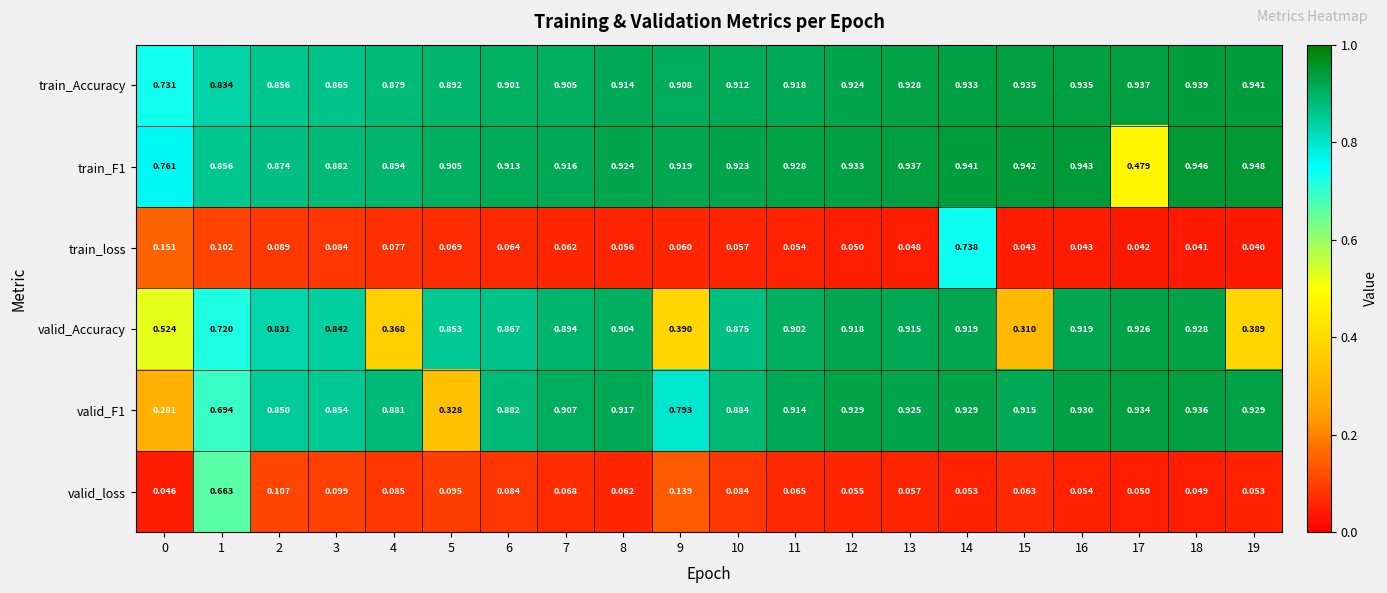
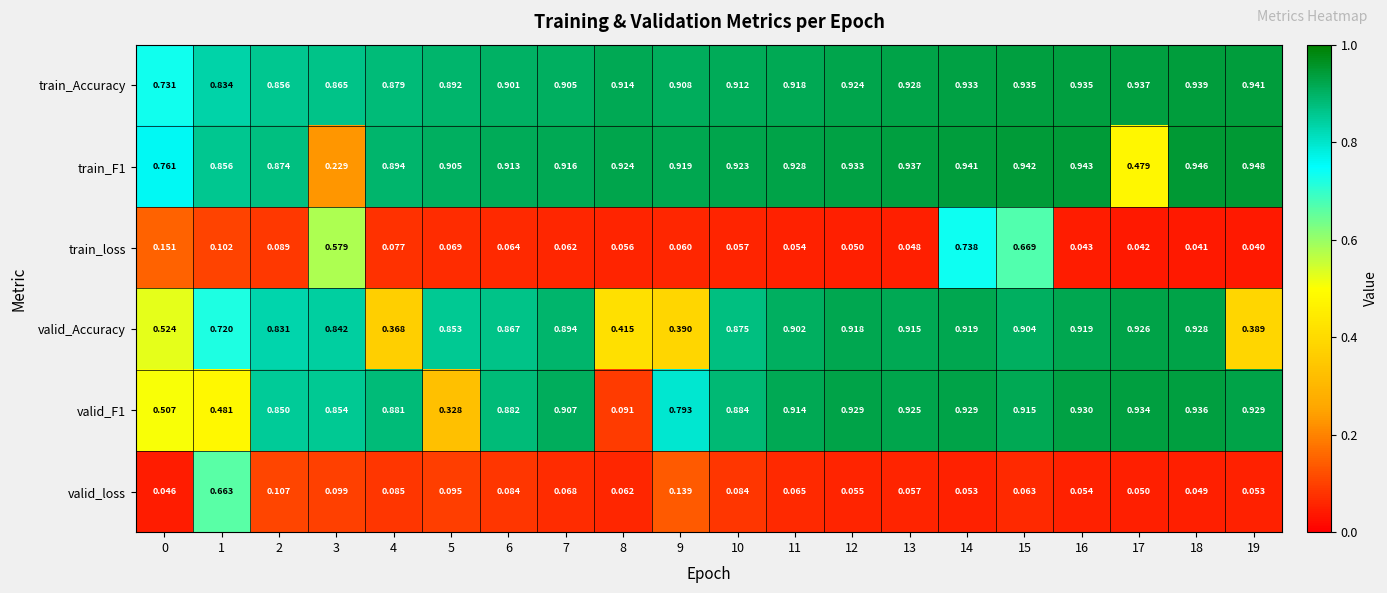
  {
    "train_Accuracy": {
      "0": 0.731,
      "1": 0.834,
      "2": 0.856,
      "3": 0.865,
      "4": 0.879,
      "5": 0.892,
      "6": 0.901,
      "7": 0.905,
      "8": 0.914,
      "9": 0.908,
      "10": 0.912,
      "11": 0.918,
      "12": 0.924,
      "13": 0.928,
      "14": 0.933,
      "15": 0.935,
      "16": 0.935,
      "17": 0.937,
      "18": 0.939,
      "19": 0.941
    },
    "train_F1": {
      "0": 0.761,
      "1": 0.856,
      "2": 0.874,
-     "3": 0.882,
+     "3": 0.229,
      "4": 0.894,
      "5": 0.905,
      "6": 0.913,
      "7": 0.916,
      "8": 0.924,
      "9": 0.919,
      "10": 0.923,
      "11": 0.928,
      "12": 0.933,
      "13": 0.937,
      "14": 0.941,
      "15": 0.942,
      "16": 0.943,
      "17": 0.479,
      "18": 0.946,
      "19": 0.948
    },
    "train_loss": {
      "0": 0.151,
      "1": 0.102,
      "2": 0.089,
-     "3": 0.084,
+     "3": 0.579,
      "4": 0.077,
      "5": 0.069,
      "6": 0.064,
      "7": 0.062,
      "8": 0.056,
      "9": 0.060,
      "10": 0.057,
      "11": 0.054,
      "12": 0.050,
      "13": 0.048,
      "14": 0.738,
-     "15": 0.043,
+     "15": 0.669,
      "16": 0.043,
      "17": 0.042,
      "18": 0.041,
      "19": 0.040
    },
    "valid_Accuracy": {
      "0": 0.524,
      "1": 0.720,
      "2": 0.831,
      "3": 0.842,
      "4": 0.368,
      "5": 0.853,
      "6": 0.867,
      "7": 0.894,
-     "8": 0.904,
+     "8": 0.415,
      "9": 0.390,
      "10": 0.875,
      "11": 0.902,
      "12": 0.918,
      "13": 0.915,
      "14": 0.919,
-     "15": 0.310,
+     "15": 0.904,
      "16": 0.919,
      "17": 0.926,
      "18": 0.928,
      "19": 0.389
    },
    "valid_F1": {
-     "0": 0.281,
-     "1": 0.694,
+     "0": 0.507,
+     "1": 0.481,
      "2": 0.850,
      "3": 0.854,
      "4": 0.881,
      "5": 0.328,
      "6": 0.882,
      "7": 0.907,
-     "8": 0.917,
+     "8": 0.091,
      "9": 0.793,
      "10": 0.884,
      "11": 0.914,
      "12": 0.929,
      "13": 0.925,
      "14": 0.929,
      "15": 0.915,
      "16": 0.930,
      "17": 0.934,
      "18": 0.936,
      "19": 0.929
    },
    "valid_loss": {
      "0": 0.046,
      "1": 0.663,
      "2": 0.107,
      "3": 0.099,
      "4": 0.085,
      "5": 0.095,
      "6": 0.084,
      "7": 0.068,
      "8": 0.062,
      "9": 0.139,
      "10": 0.084,
      "11": 0.065,
      "12": 0.055,
      "13": 0.057,
      "14": 0.053,
      "15": 0.063,
      "16": 0.054,
      "17": 0.050,
      "18": 0.049,
      "19": 0.053
    }
  }
